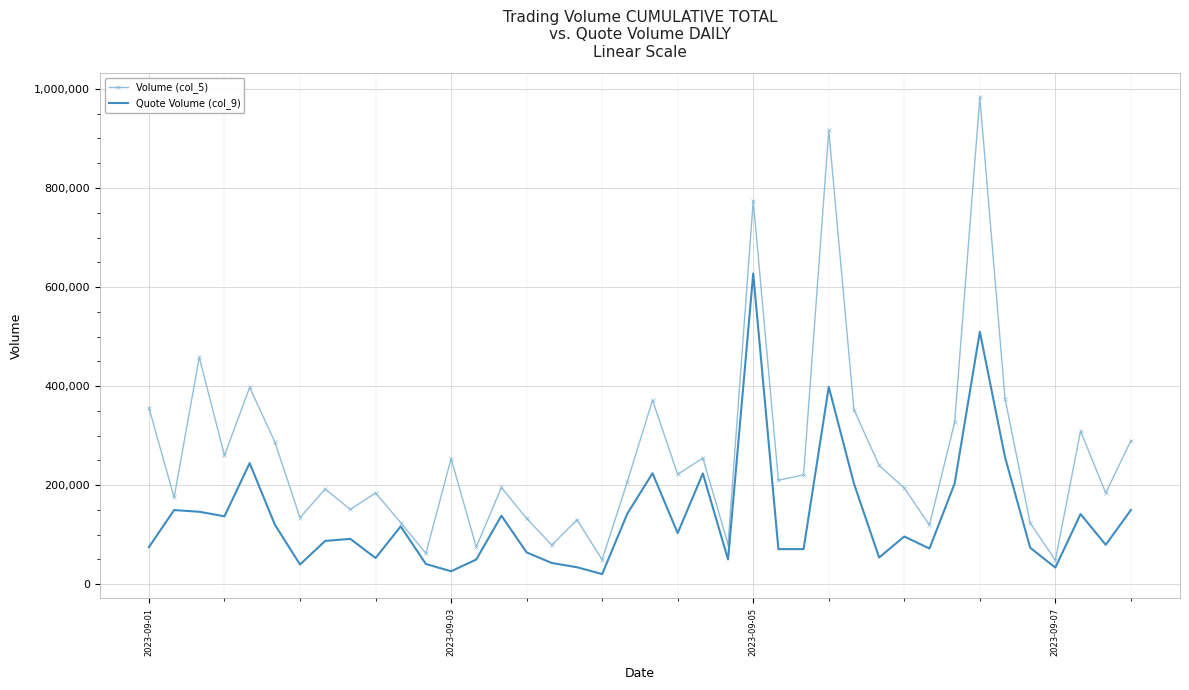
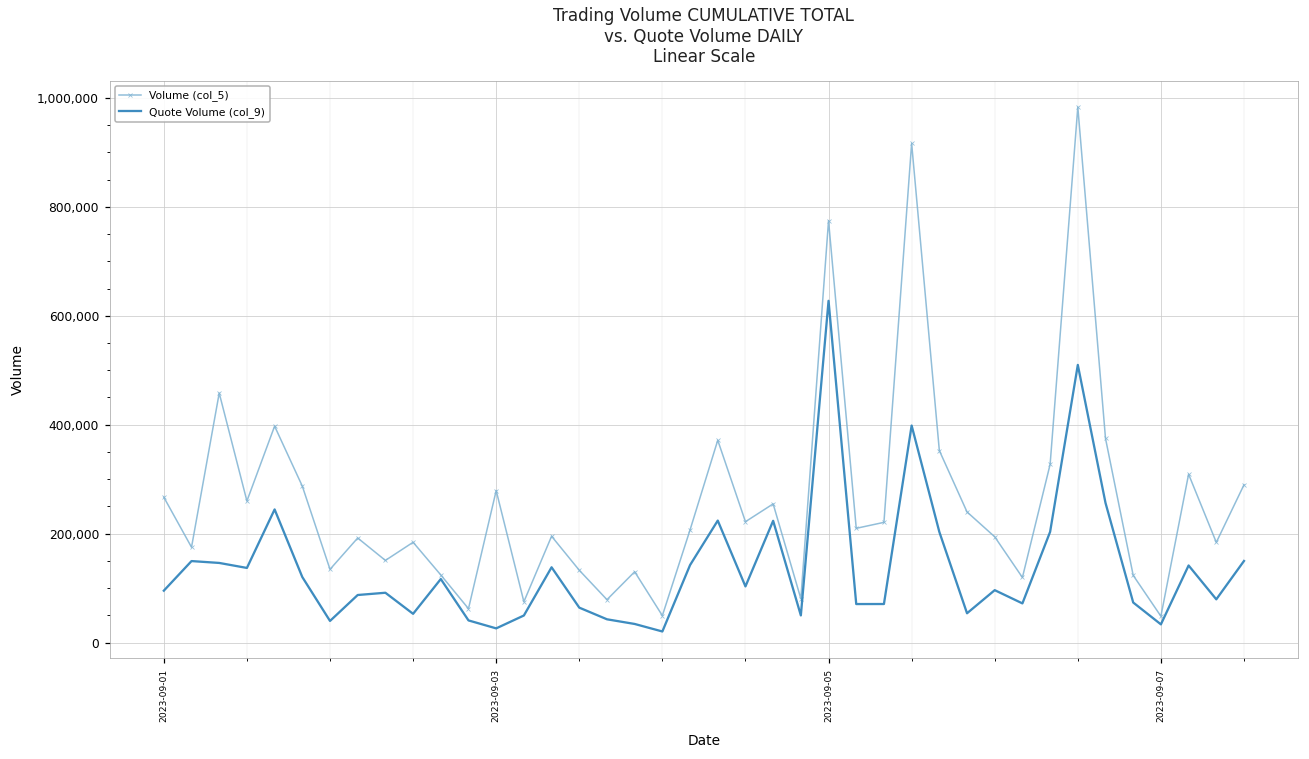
  {
    "Volume (col_5)": {
-     "2023-09-01": "360,000",
-     "2023-09-03": "250,000",
+     "2023-09-01": "270,000",
+     "2023-09-03": "280,000",
      "2023-09-05": "770,000",
      "2023-09-07": "50,000"
    },
    "Quote Volume (col_9)": {
-     "2023-09-01": "70,000",
+     "2023-09-01": "100,000",
      "2023-09-03": "30,000",
      "2023-09-05": "630,000",
      "2023-09-07": "30,000"
    }
  }
